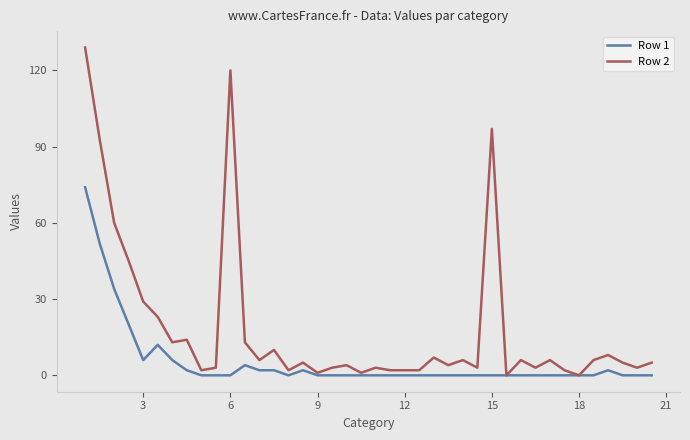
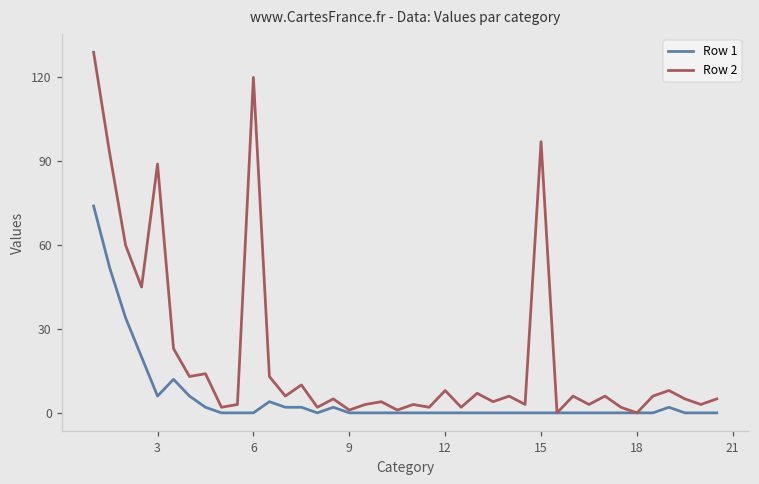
  {
    "Row 1": {
      "3": 6,
      "6": 0,
      "12": 0,
      "15": 0
    },
    "Row 2": {
-     "3": 29,
+     "3": 89,
      "6": 120,
-     "12": 2,
+     "12": 8,
      "15": 97
    }
  }
